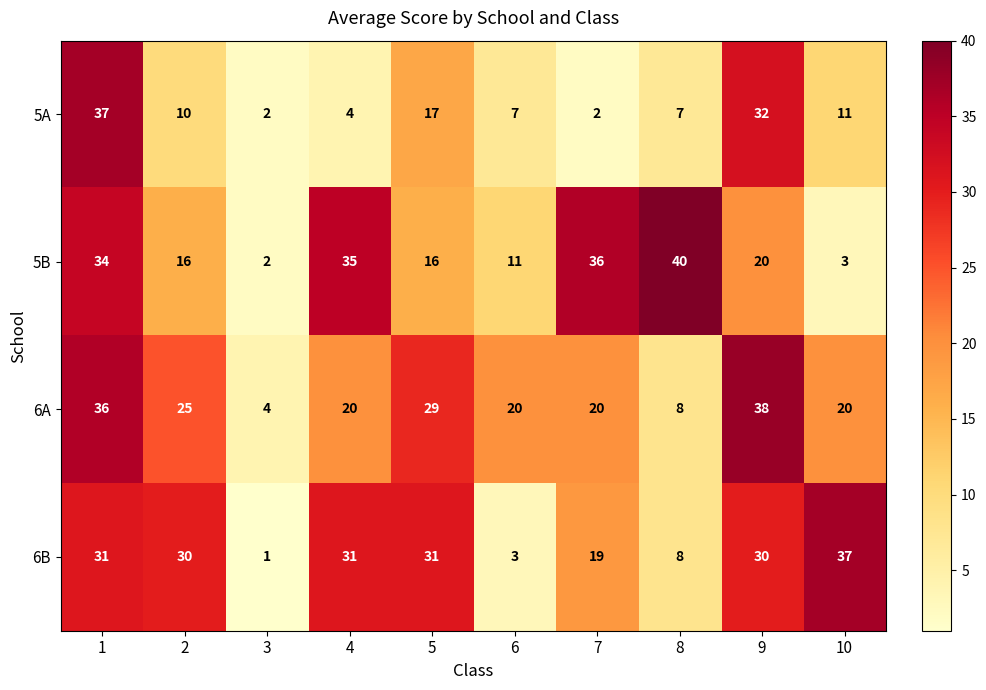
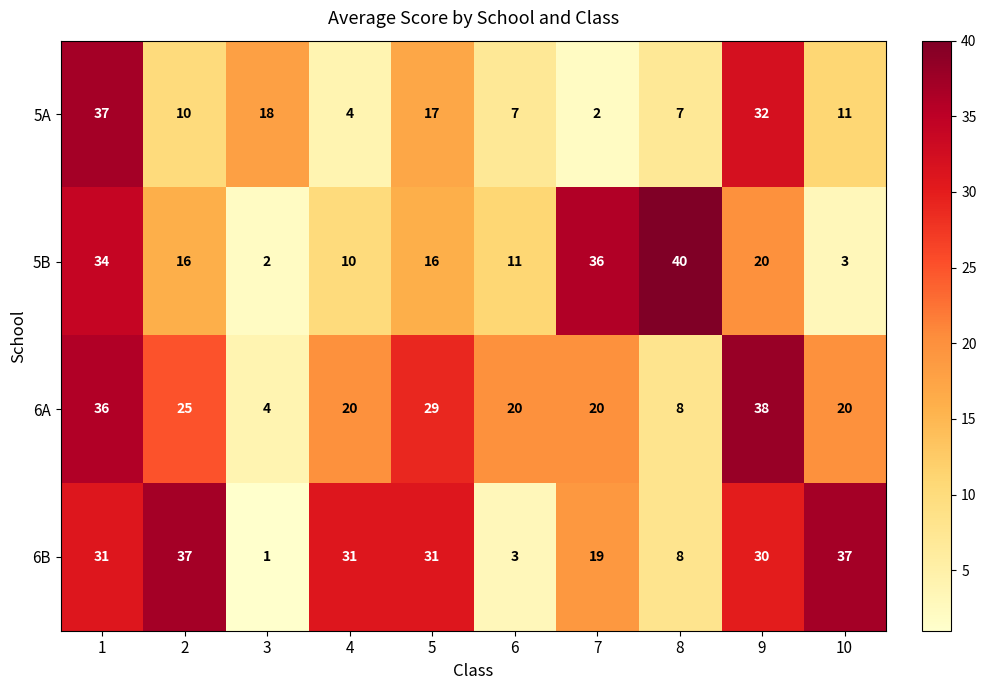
  {
    "5A": {
      "1": 37,
      "2": 10,
-     "3": 2,
+     "3": 18,
      "4": 4,
      "5": 17,
      "6": 7,
      "7": 2,
      "8": 7,
      "9": 32,
      "10": 11
    },
    "5B": {
      "1": 34,
      "2": 16,
      "3": 2,
-     "4": 35,
+     "4": 10,
      "5": 16,
      "6": 11,
      "7": 36,
      "8": 40,
      "9": 20,
      "10": 3
    },
    "6A": {
      "1": 36,
      "2": 25,
      "3": 4,
      "4": 20,
      "5": 29,
      "6": 20,
      "7": 20,
      "8": 8,
      "9": 38,
      "10": 20
    },
    "6B": {
      "1": 31,
-     "2": 30,
+     "2": 37,
      "3": 1,
      "4": 31,
      "5": 31,
      "6": 3,
      "7": 19,
      "8": 8,
      "9": 30,
      "10": 37
    }
  }
